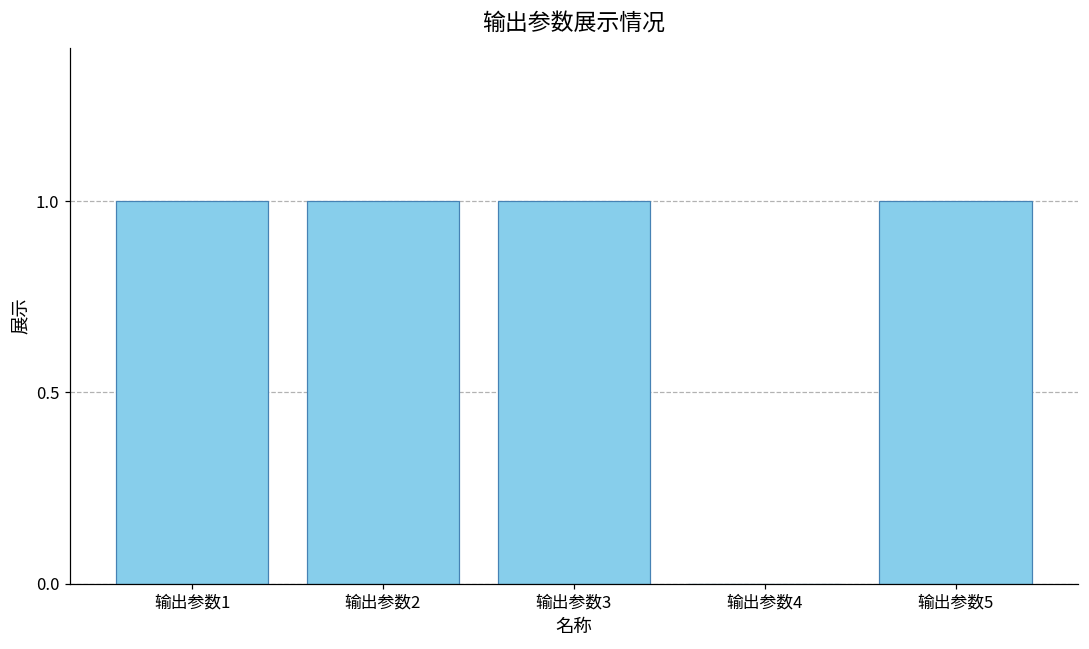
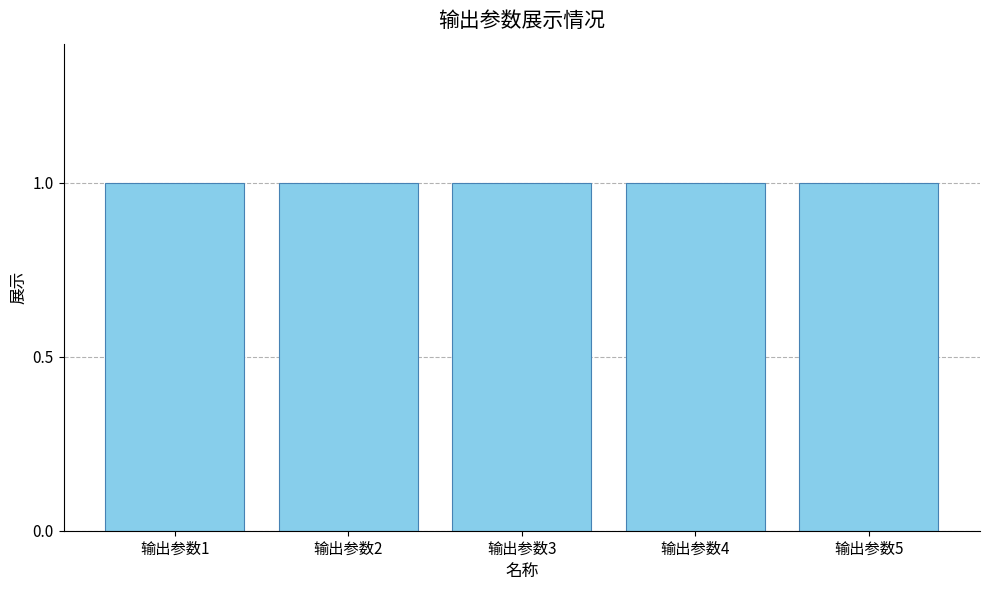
  {
    "输出参数1": 1,
    "输出参数2": 1,
    "输出参数3": 1,
-   "输出参数4": 0,
+   "输出参数4": 1,
    "输出参数5": 1
  }
